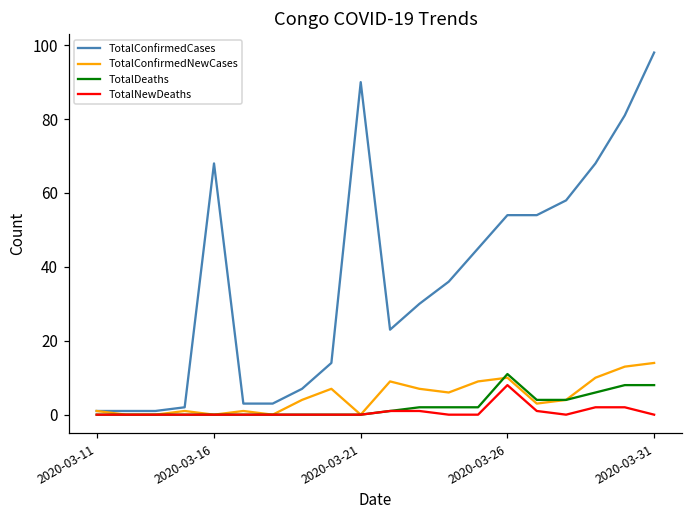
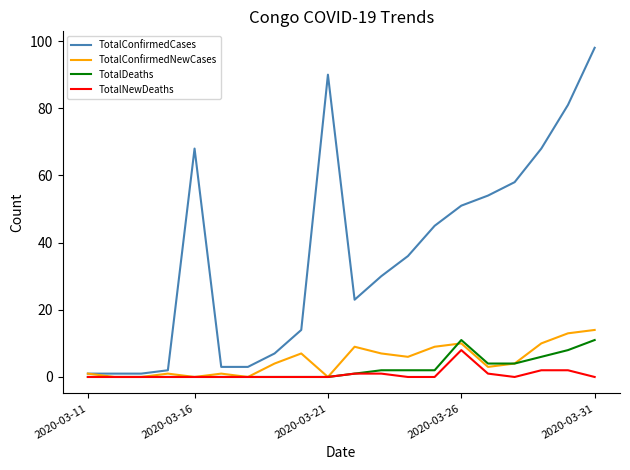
  {
    "TotalConfirmedCases": {
      "2020-03-16": 68,
      "2020-03-21": 90,
-     "2020-03-26": 54,
+     "2020-03-26": 51,
      "2020-03-31": 98
    },
    "TotalConfirmedNewCases": {
      "2020-03-26": 10,
      "2020-03-31": 14
    },
    "TotalDeaths": {
      "2020-03-26": 11,
-     "2020-03-31": 8
+     "2020-03-31": 11
    },
    "TotalNewDeaths": {
      "2020-03-26": 8,
      "2020-03-31": 0
    }
  }
